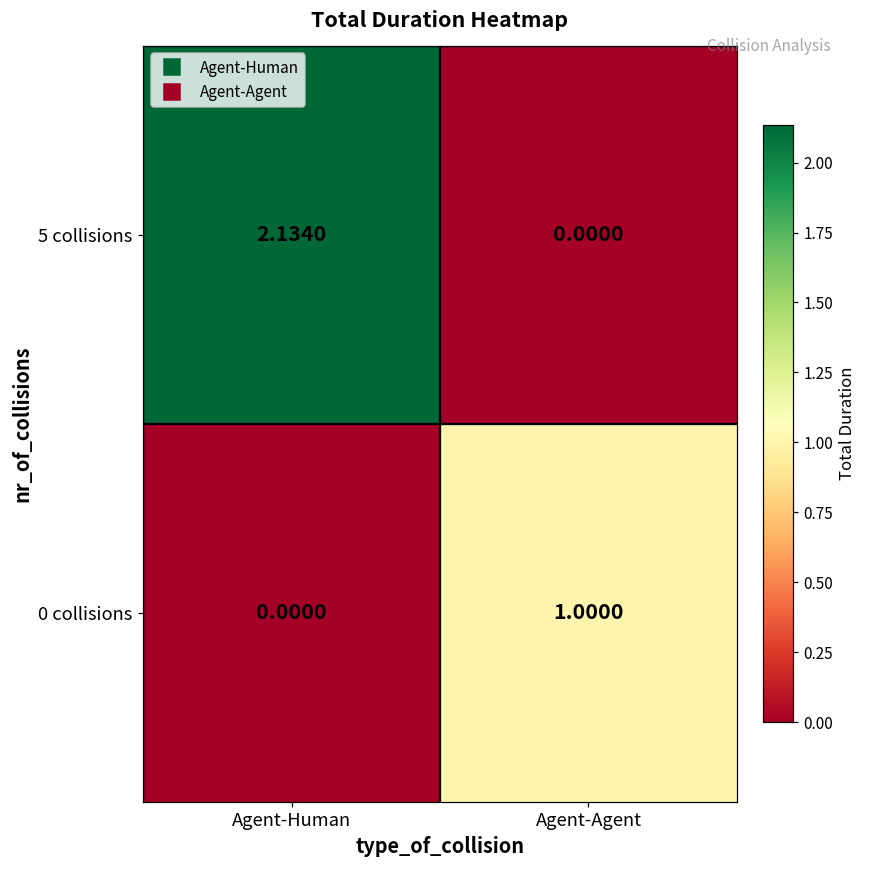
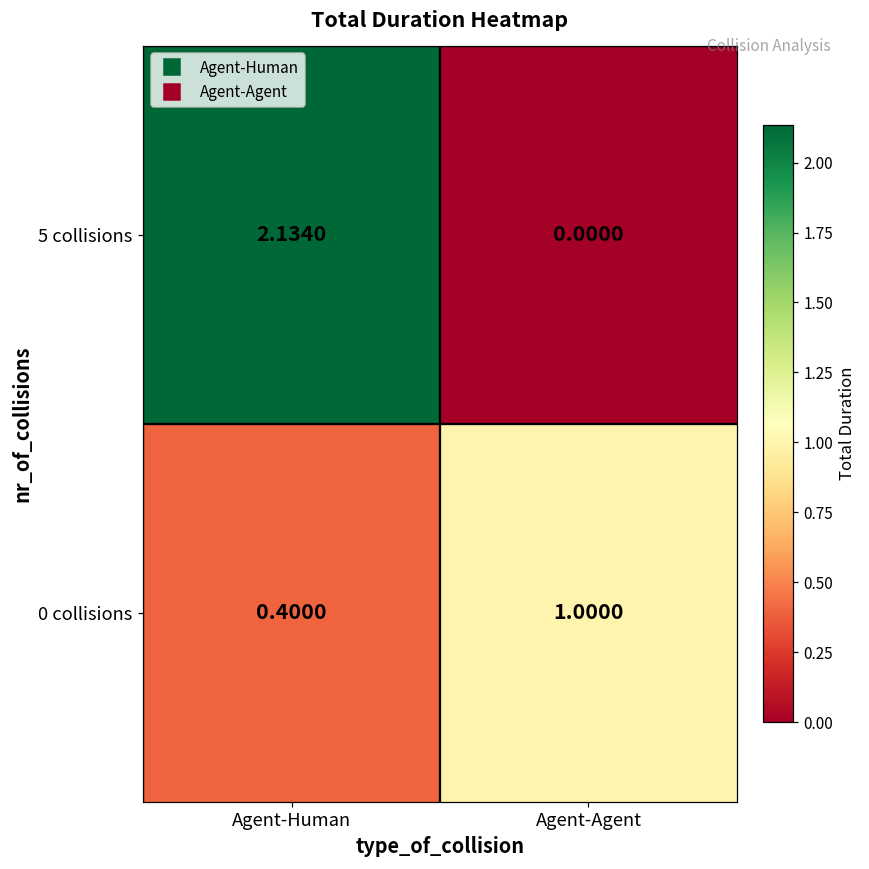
  {
    "5 collisions": {
      "Agent-Human": 2.1340,
      "Agent-Agent": 0.0000
    },
    "0 collisions": {
-     "Agent-Human": 0.0000,
+     "Agent-Human": 0.4000,
      "Agent-Agent": 1.0000
    }
  }
